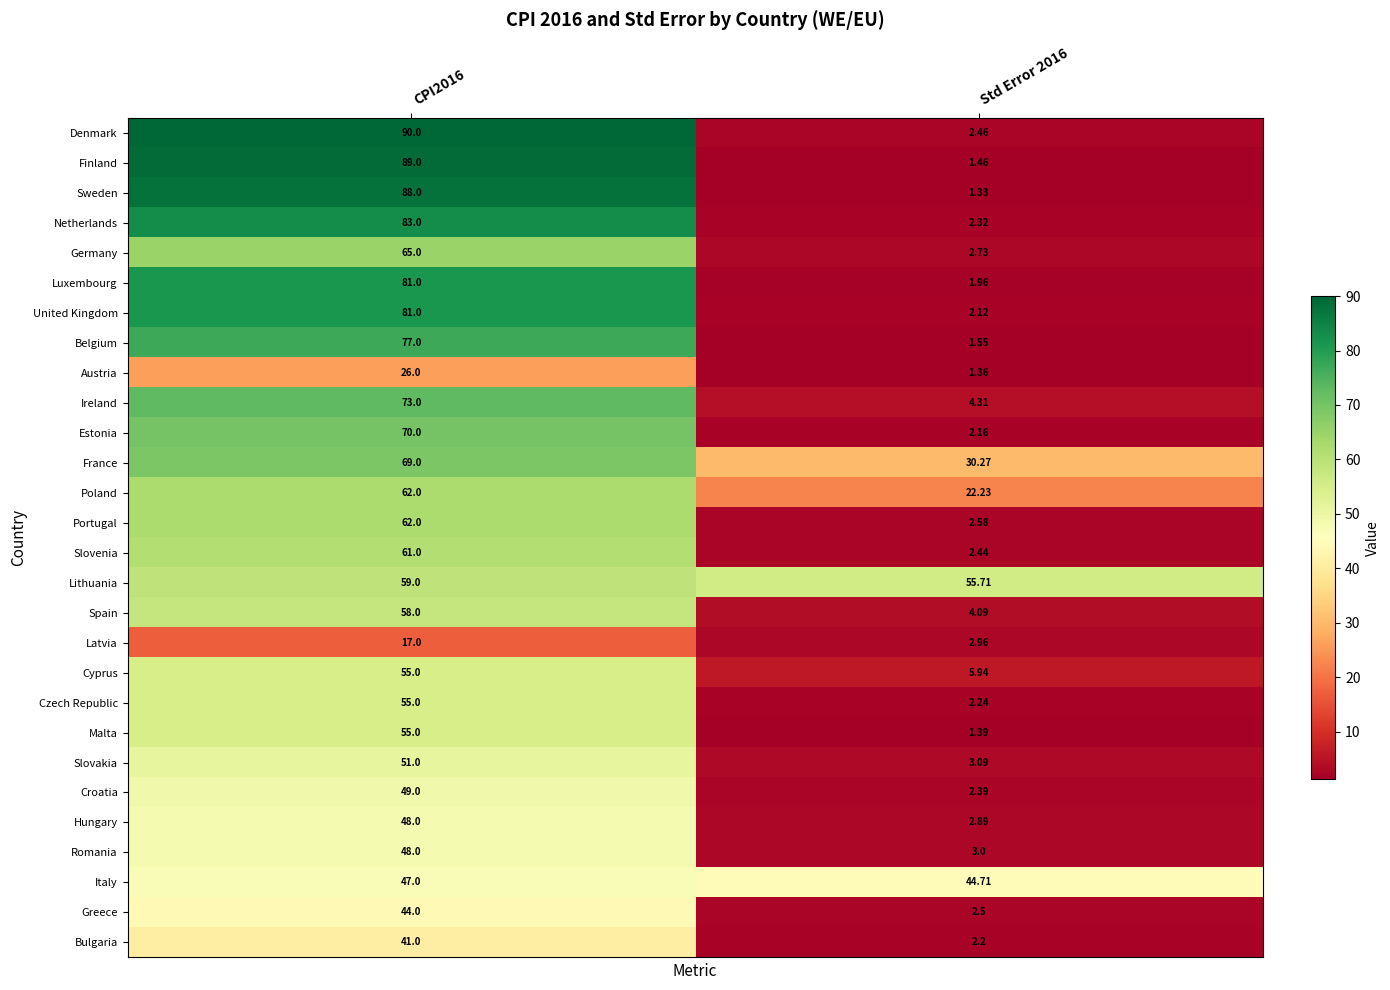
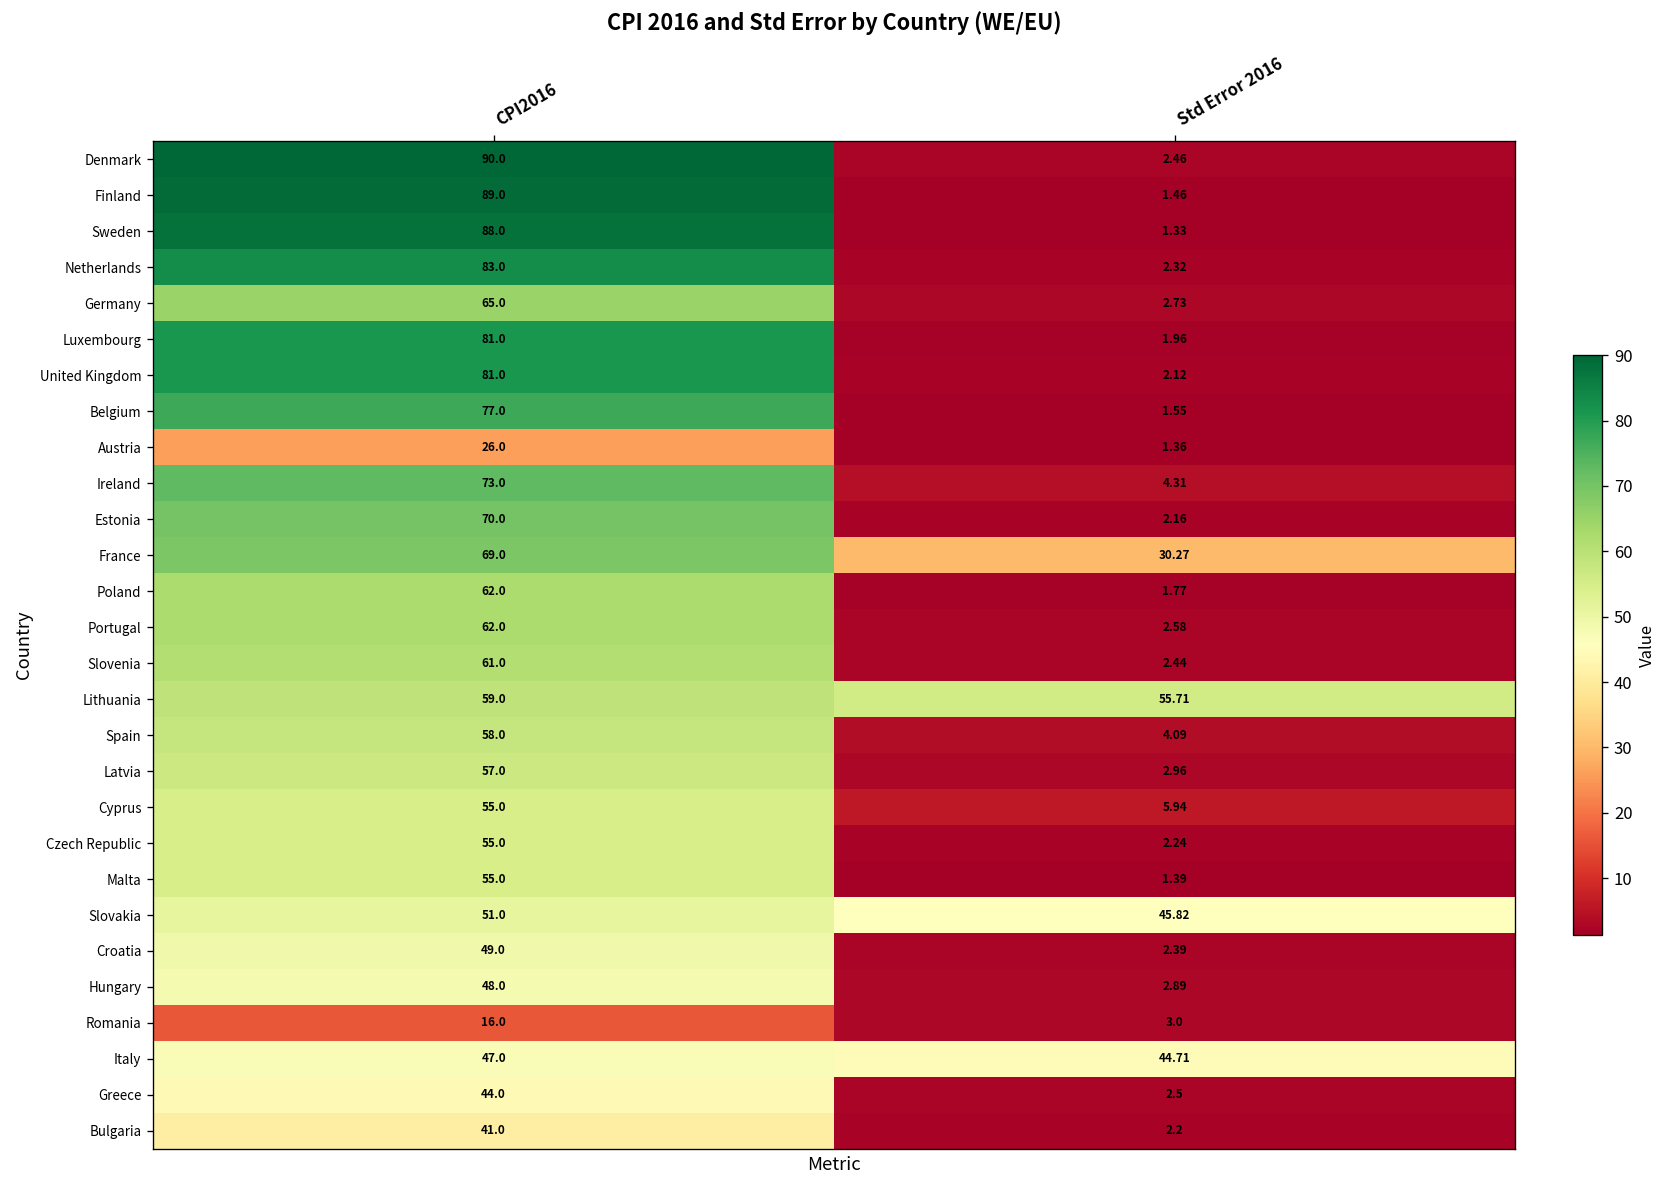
  {
    "Denmark": {
      "CPI2016": 90.0,
      "Std Error 2016": 2.46
    },
    "Finland": {
      "CPI2016": 89.0,
      "Std Error 2016": 1.46
    },
    "Sweden": {
      "CPI2016": 88.0,
      "Std Error 2016": 1.33
    },
    "Netherlands": {
      "CPI2016": 83.0,
      "Std Error 2016": 2.32
    },
    "Germany": {
      "CPI2016": 65.0,
      "Std Error 2016": 2.73
    },
    "Luxembourg": {
      "CPI2016": 81.0,
      "Std Error 2016": 1.96
    },
    "United Kingdom": {
      "CPI2016": 81.0,
      "Std Error 2016": 2.12
    },
    "Belgium": {
      "CPI2016": 77.0,
      "Std Error 2016": 1.55
    },
    "Austria": {
      "CPI2016": 26.0,
      "Std Error 2016": 1.36
    },
    "Ireland": {
      "CPI2016": 73.0,
      "Std Error 2016": 4.31
    },
    "Estonia": {
      "CPI2016": 70.0,
      "Std Error 2016": 2.16
    },
    "France": {
      "CPI2016": 69.0,
      "Std Error 2016": 30.27
    },
    "Poland": {
      "CPI2016": 62.0,
-     "Std Error 2016": 22.23
+     "Std Error 2016": 1.77
    },
    "Portugal": {
      "CPI2016": 62.0,
      "Std Error 2016": 2.58
    },
    "Slovenia": {
      "CPI2016": 61.0,
      "Std Error 2016": 2.44
    },
    "Lithuania": {
      "CPI2016": 59.0,
      "Std Error 2016": 55.71
    },
    "Spain": {
      "CPI2016": 58.0,
      "Std Error 2016": 4.09
    },
    "Latvia": {
-     "CPI2016": 17.0,
+     "CPI2016": 57.0,
      "Std Error 2016": 2.96
    },
    "Cyprus": {
      "CPI2016": 55.0,
      "Std Error 2016": 5.94
    },
    "Czech Republic": {
      "CPI2016": 55.0,
      "Std Error 2016": 2.24
    },
    "Malta": {
      "CPI2016": 55.0,
      "Std Error 2016": 1.39
    },
    "Slovakia": {
      "CPI2016": 51.0,
-     "Std Error 2016": 3.09
+     "Std Error 2016": 45.82
    },
    "Croatia": {
      "CPI2016": 49.0,
      "Std Error 2016": 2.39
    },
    "Hungary": {
      "CPI2016": 48.0,
      "Std Error 2016": 2.89
    },
    "Romania": {
-     "CPI2016": 48.0,
+     "CPI2016": 16.0,
      "Std Error 2016": 3.0
    },
    "Italy": {
      "CPI2016": 47.0,
      "Std Error 2016": 44.71
    },
    "Greece": {
      "CPI2016": 44.0,
      "Std Error 2016": 2.5
    },
    "Bulgaria": {
      "CPI2016": 41.0,
      "Std Error 2016": 2.2
    }
  }
